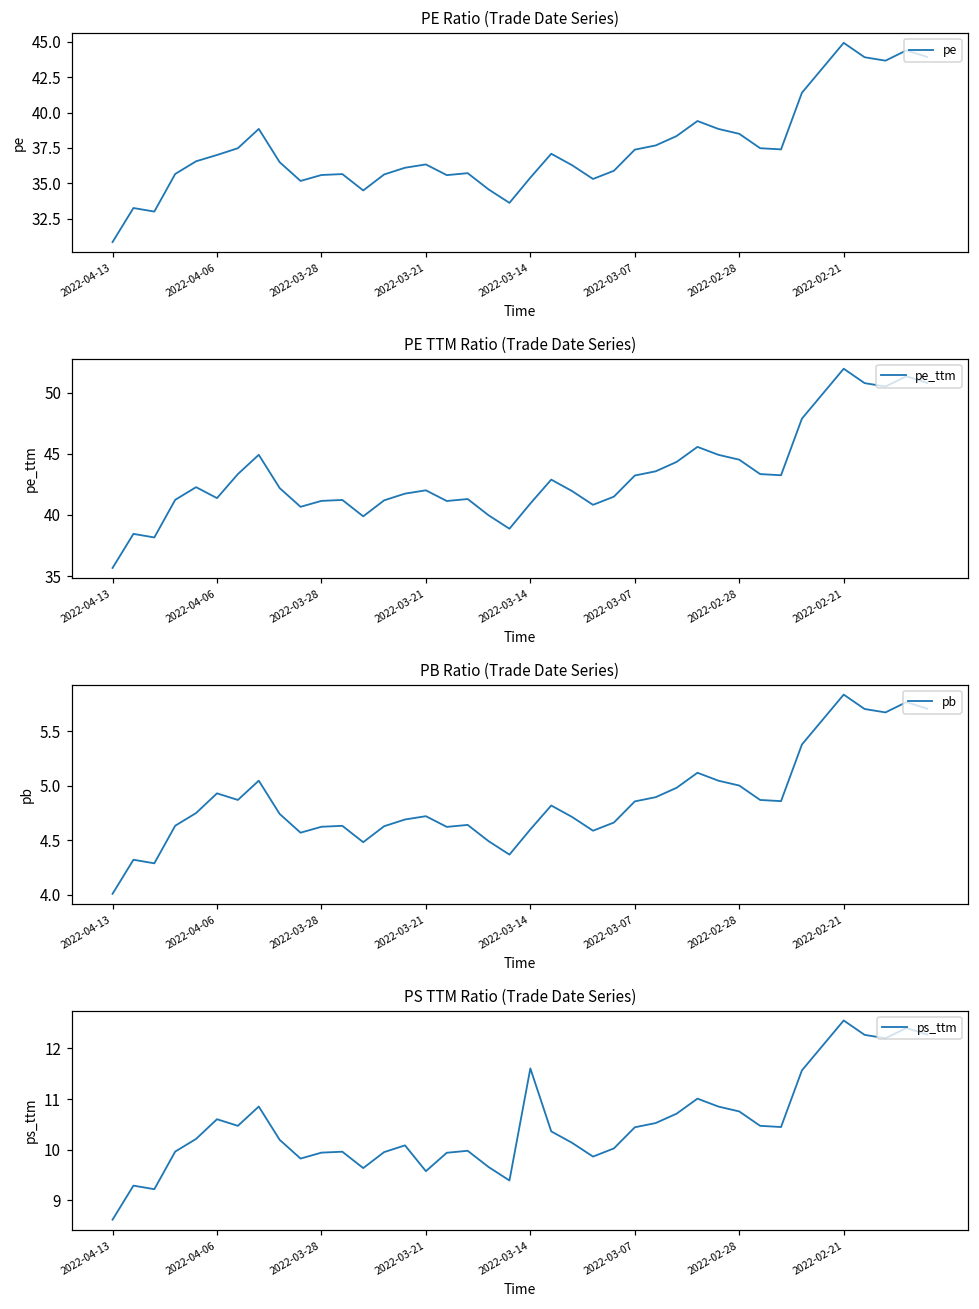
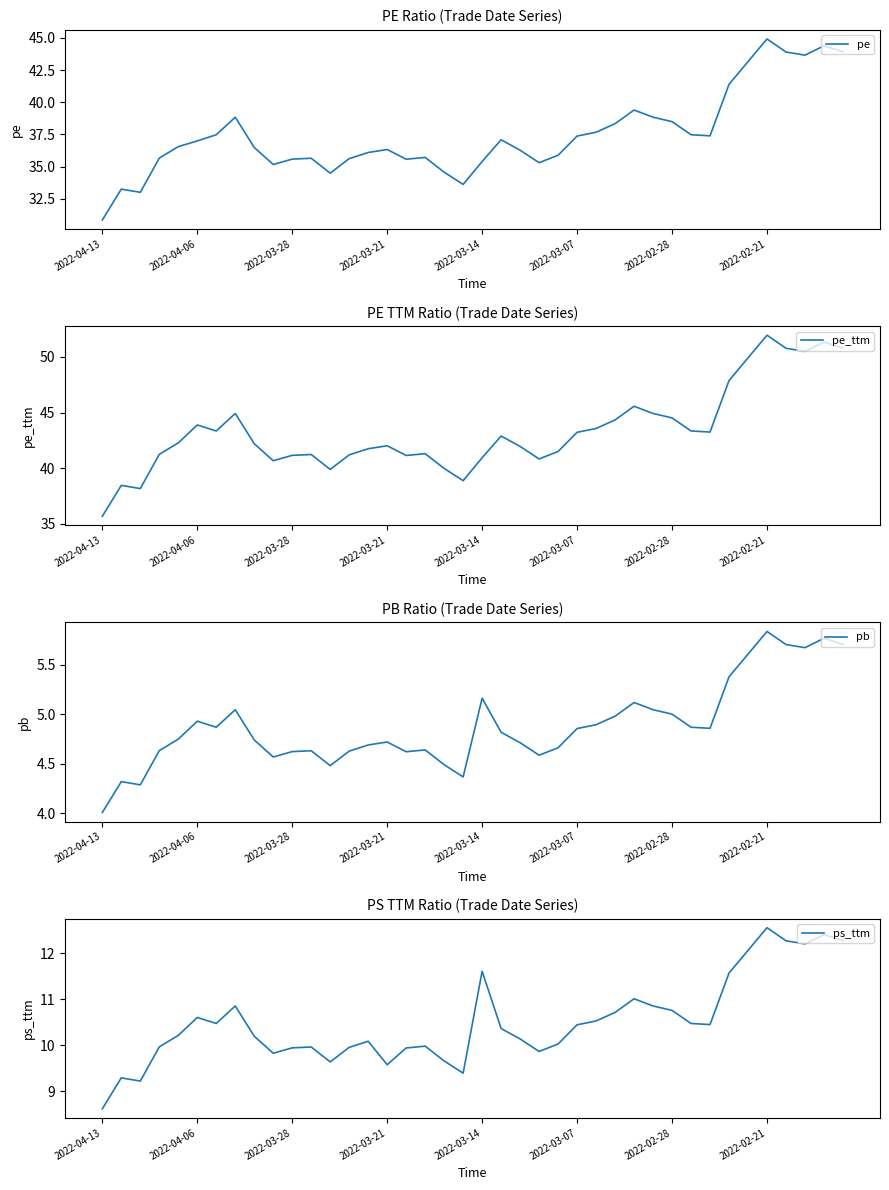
  {
    "PE Ratio (Trade Date Series)": {
      "2022-04-13": 30.9,
      "2022-04-06": 37.0,
      "2022-03-28": 35.6,
      "2022-03-21": 36.3,
      "2022-03-14": 35.4,
      "2022-03-07": 37.4,
      "2022-02-28": 38.5,
      "2022-02-21": 44.9
    },
    "PE TTM Ratio (Trade Date Series)": {
      "2022-04-13": 35.7,
-     "2022-04-06": 41.4,
+     "2022-04-06": 43.9,
      "2022-03-28": 41.2,
      "2022-03-21": 42.0,
      "2022-03-14": 40.9,
      "2022-03-07": 43.2,
      "2022-02-28": 44.5,
      "2022-02-21": 51.9
    },
    "PB Ratio (Trade Date Series)": {
      "2022-04-13": 4.0,
      "2022-04-06": 4.9,
      "2022-03-28": 4.6,
      "2022-03-21": 4.7,
-     "2022-03-14": 4.6,
+     "2022-03-14": 5.2,
      "2022-03-07": 4.9,
      "2022-02-28": 5.0,
      "2022-02-21": 5.8
    },
    "PS TTM Ratio (Trade Date Series)": {
      "2022-04-13": 8.6,
      "2022-04-06": 10.6,
      "2022-03-28": 9.9,
      "2022-03-21": 9.6,
      "2022-03-14": 11.6,
      "2022-03-07": 10.4,
      "2022-02-28": 10.8,
      "2022-02-21": 12.6
    }
  }
